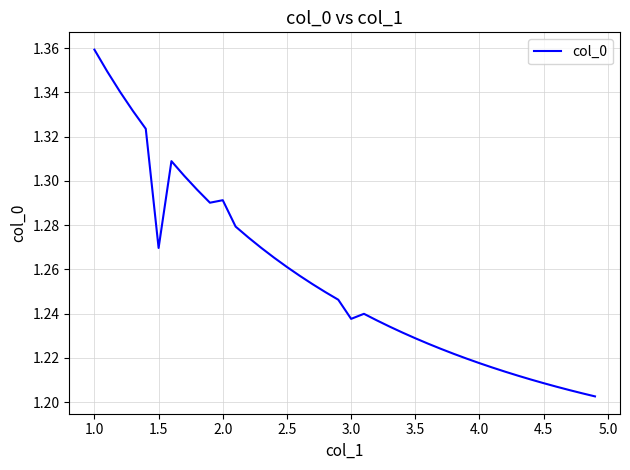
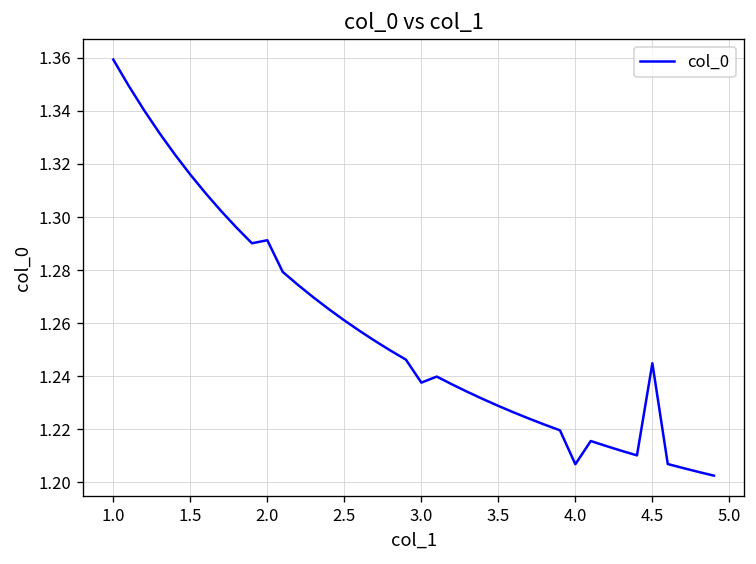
  {
    "1.0": 1.359,
-   "1.5": 1.270,
+   "1.5": 1.316,
    "2.0": 1.291,
    "2.5": 1.261,
    "3.0": 1.238,
    "3.5": 1.229,
-   "4.0": 1.218,
-   "4.5": 1.209
+   "4.0": 1.207,
+   "4.5": 1.245
  }
